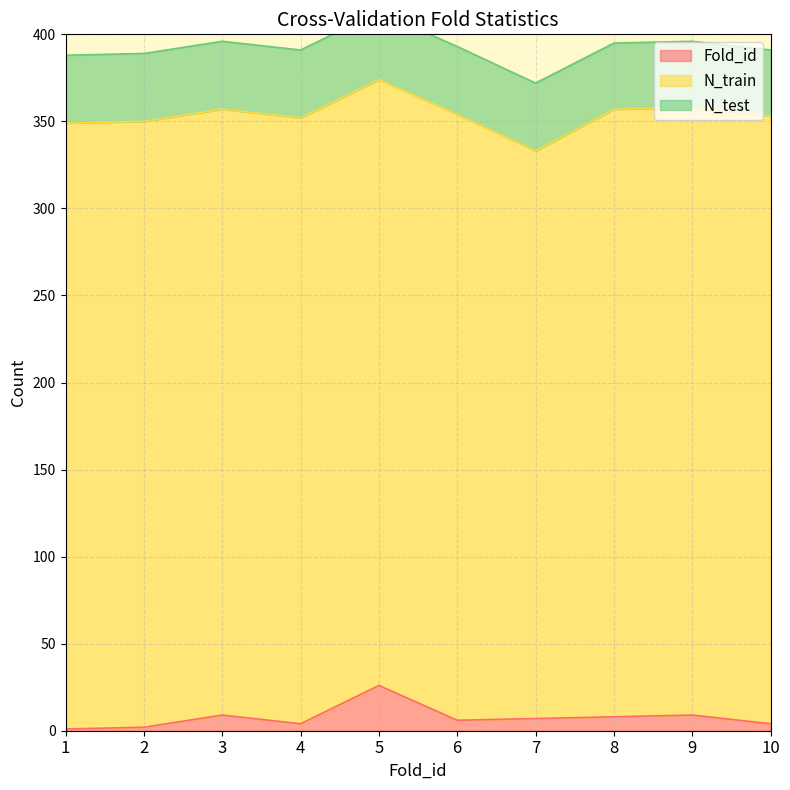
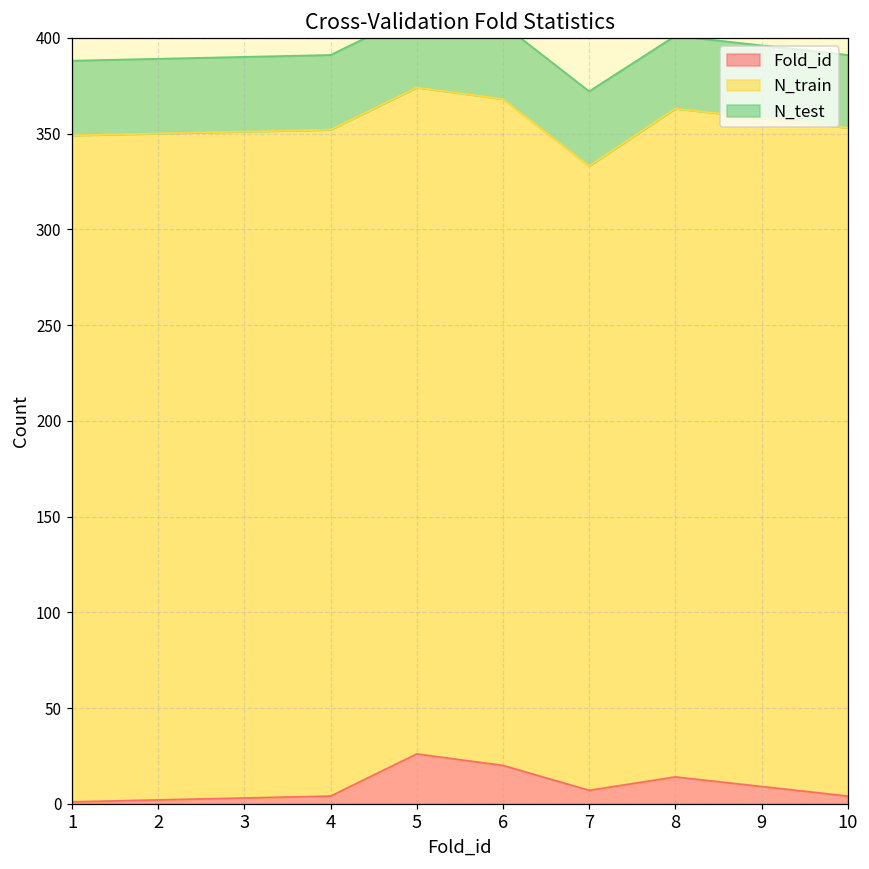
  {
    "Fold_id": {
      "1": 1,
      "2": 2,
-     "3": 9,
+     "3": 3,
      "4": 4,
      "5": 26,
-     "6": 6,
+     "6": 20,
      "7": 7,
-     "8": 8,
+     "8": 14,
      "9": 9,
      "10": 4
    },
    "N_train": {
      "1": 348,
      "2": 348,
      "3": 348,
      "4": 348,
      "5": 348,
      "6": 348,
      "7": 326,
      "8": 349,
      "10": 349
    },
    "N_test": {
      "1": 39,
      "2": 39,
      "3": 39,
      "4": 39,
      "7": 39,
      "8": 38,
      "9": 38,
      "10": 38
    }
  }
